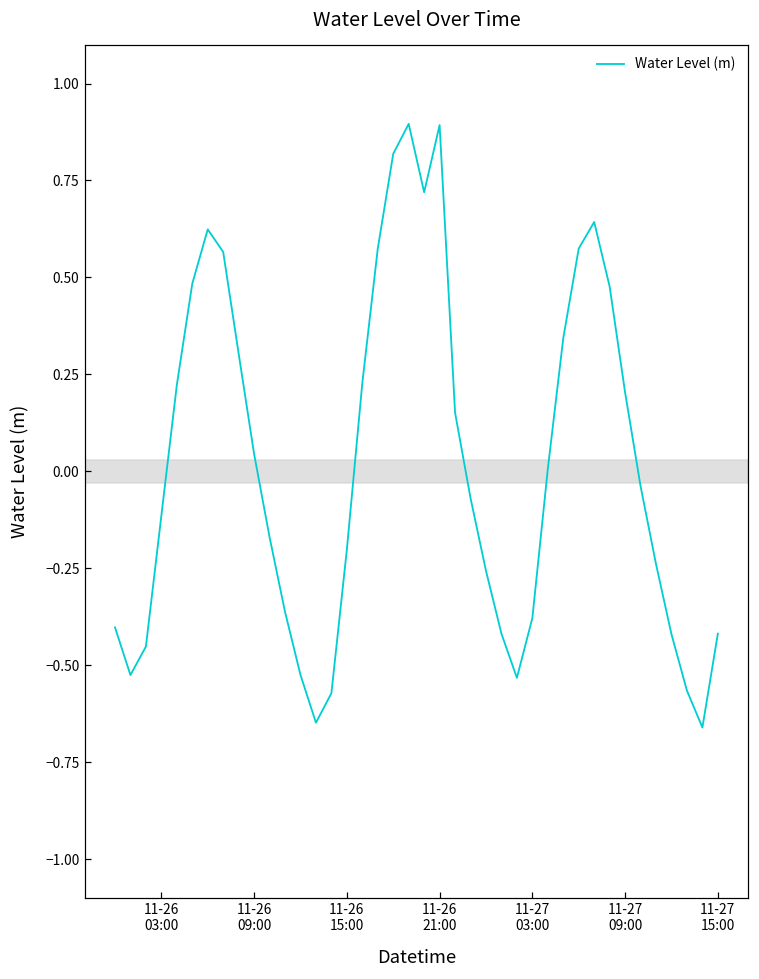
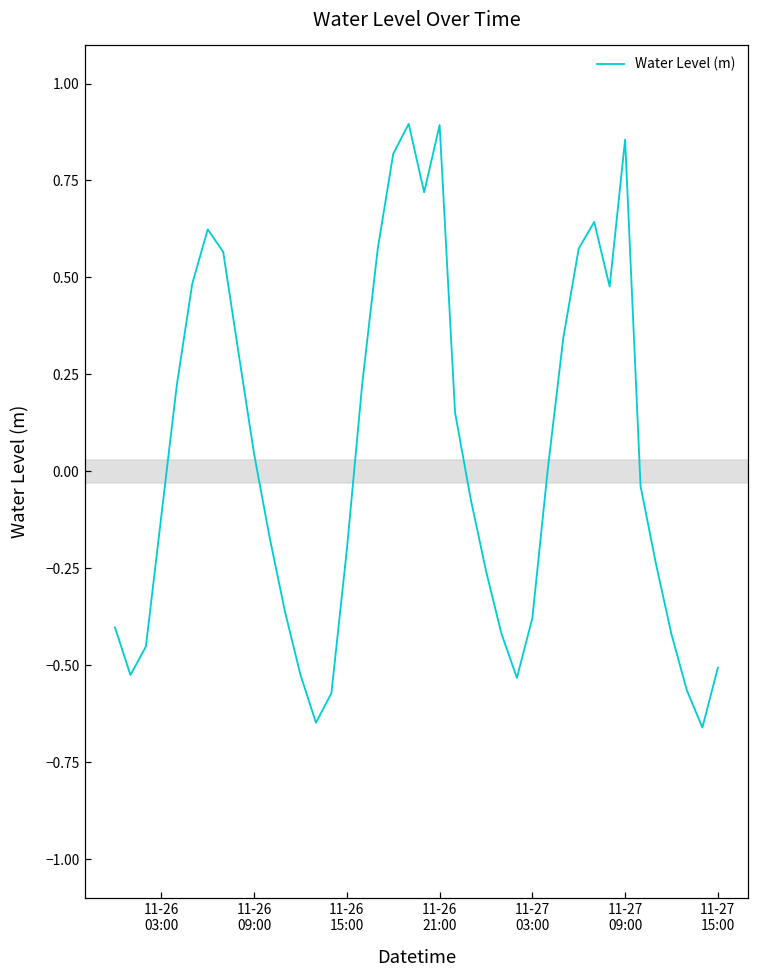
  {
    "11-26 03:00": -0.11,
    "11-26 09:00": 0.04,
    "11-26 15:00": -0.20,
    "11-26 21:00": 0.89,
    "11-27 03:00": -0.38,
-   "11-27 09:00": 0.20,
-   "11-27 15:00": -0.42
+   "11-27 09:00": 0.86,
+   "11-27 15:00": -0.51
  }
